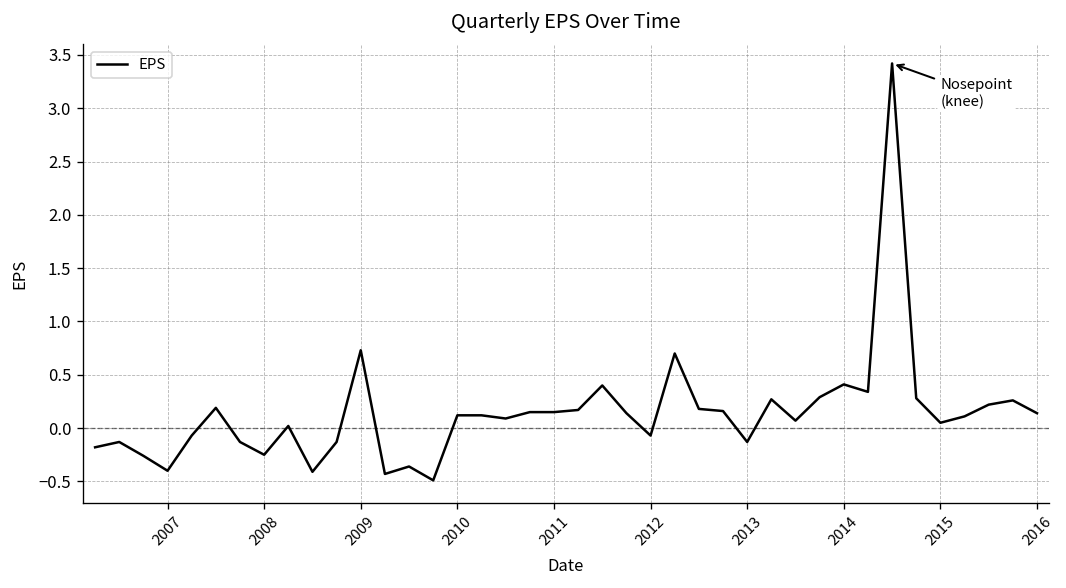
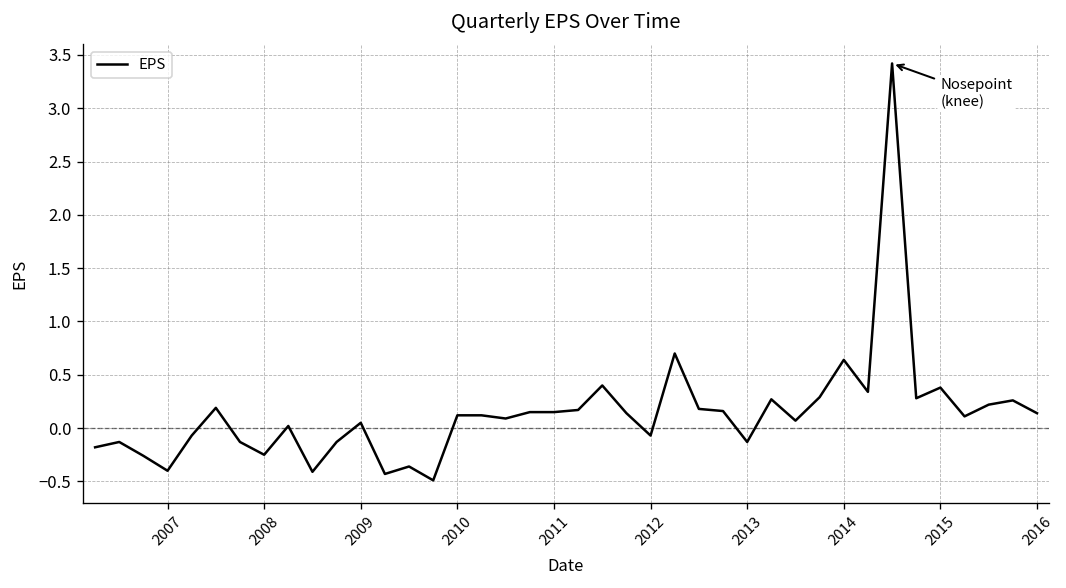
  {
    "2007": -0.4,
    "2008": -0.3,
-   "2009": 0.7,
+   "2009": 0.1,
    "2010": 0.1,
    "2011": 0.2,
    "2012": -0.1,
    "2013": -0.1,
-   "2014": 0.4,
-   "2015": 0.1,
+   "2014": 0.6,
+   "2015": 0.4,
    "2016": 0.1
  }
